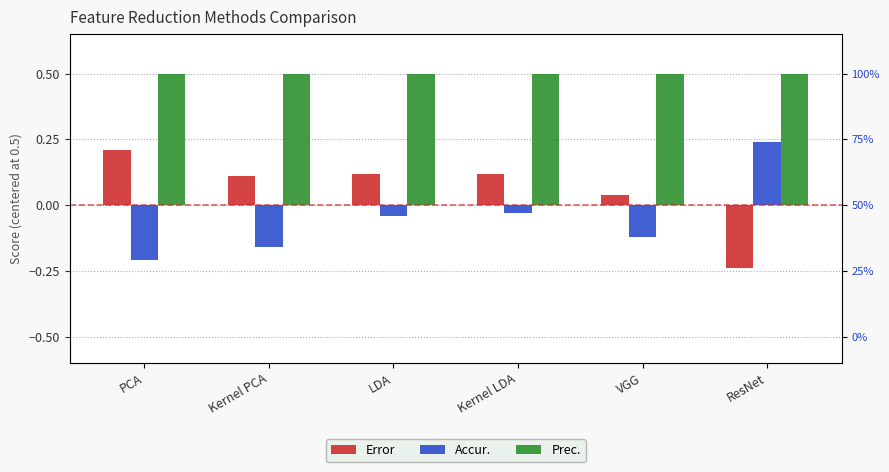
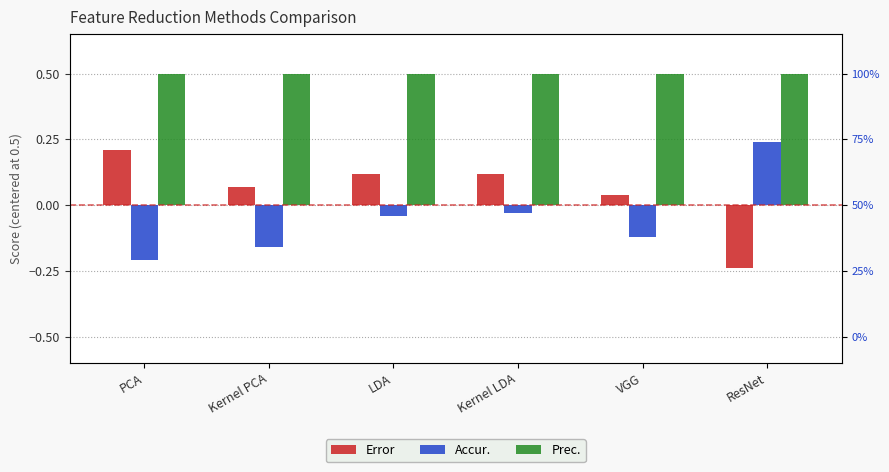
  {
    "Error": {
      "PCA": 0.21,
-     "Kernel PCA": 0.11,
+     "Kernel PCA": 0.07,
      "LDA": 0.12,
      "Kernel LDA": 0.12,
      "VGG": 0.04,
      "ResNet": -0.24
    },
    "Accur.": {
      "PCA": -0.21,
      "Kernel PCA": -0.16,
      "LDA": -0.04,
      "Kernel LDA": -0.03,
      "VGG": -0.12,
      "ResNet": 0.24
    },
    "Prec.": {
      "PCA": 0.50,
      "Kernel PCA": 0.50,
      "LDA": 0.50,
      "Kernel LDA": 0.50,
      "VGG": 0.50,
      "ResNet": 0.50
    }
  }
